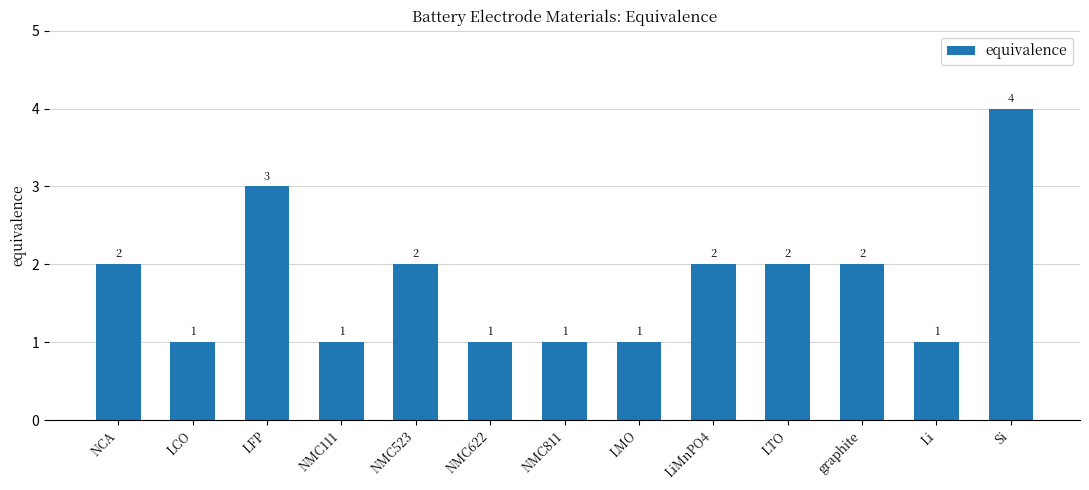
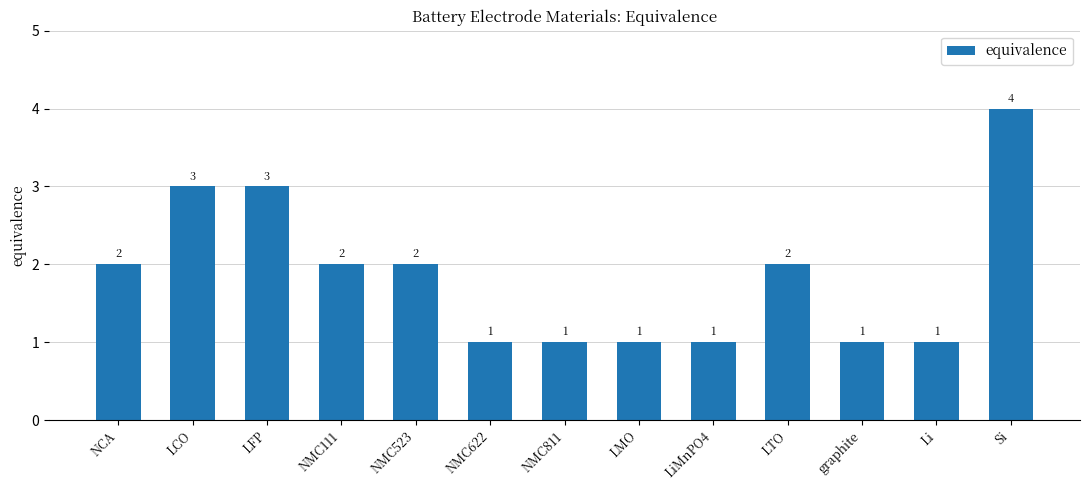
  {
    "NCA": 2,
-   "LCO": 1,
+   "LCO": 3,
    "LFP": 3,
-   "NMC111": 1,
+   "NMC111": 2,
    "NMC523": 2,
    "NMC622": 1,
    "NMC811": 1,
    "LMO": 1,
-   "LiMnPO4": 2,
+   "LiMnPO4": 1,
    "LTO": 2,
-   "graphite": 2,
+   "graphite": 1,
    "Li": 1,
    "Si": 4
  }
